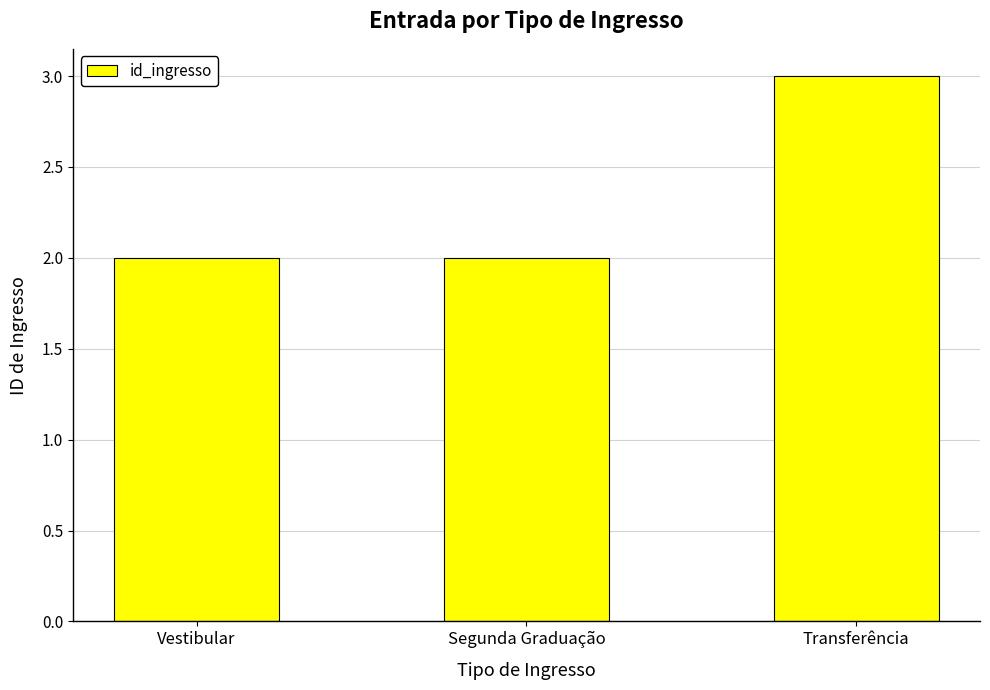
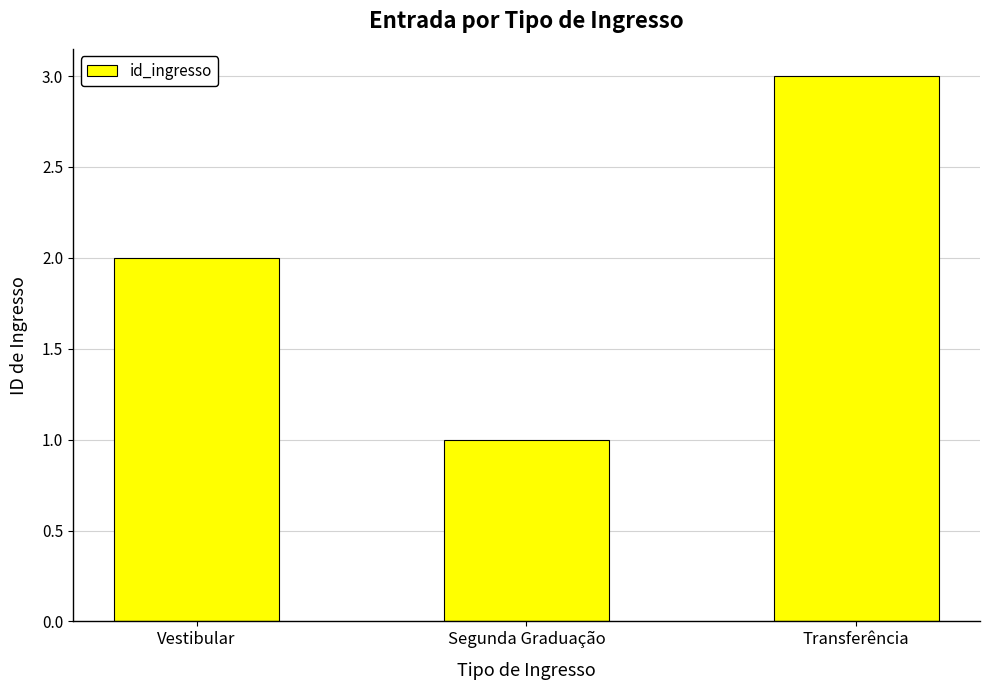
  {
    "Vestibular": 2,
-   "Segunda Graduação": 2,
+   "Segunda Graduação": 1,
    "Transferência": 3
  }
